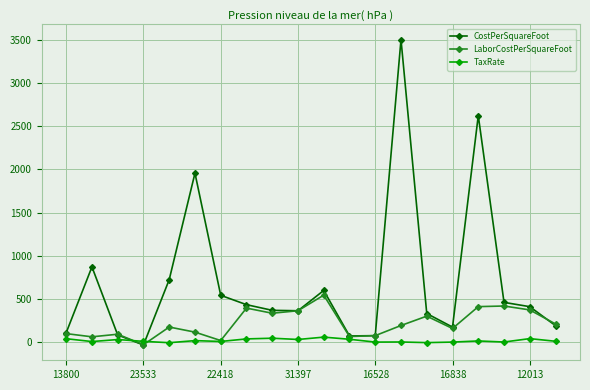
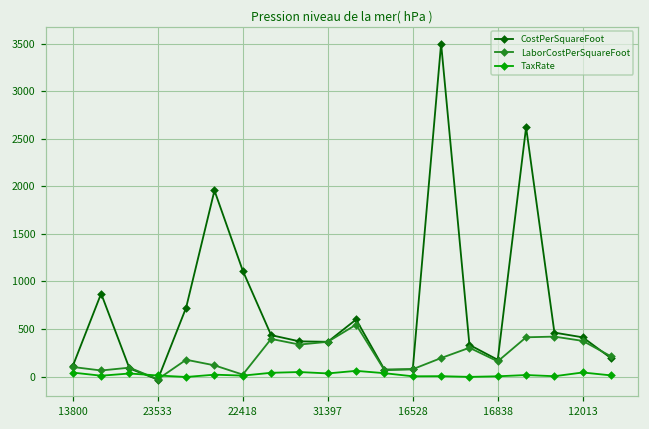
  {
    "CostPerSquareFoot": {
-     "22418": 500,
+     "22418": 1100,
      "12013": 400
    }
  }
